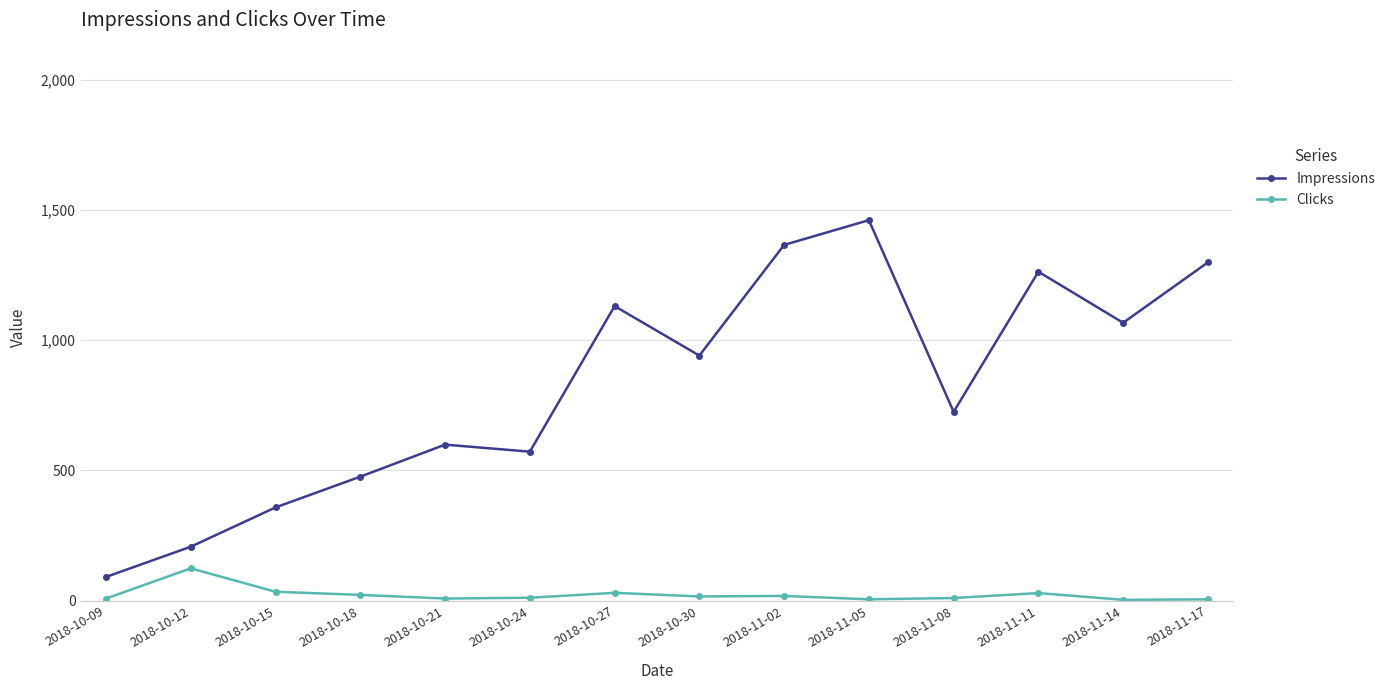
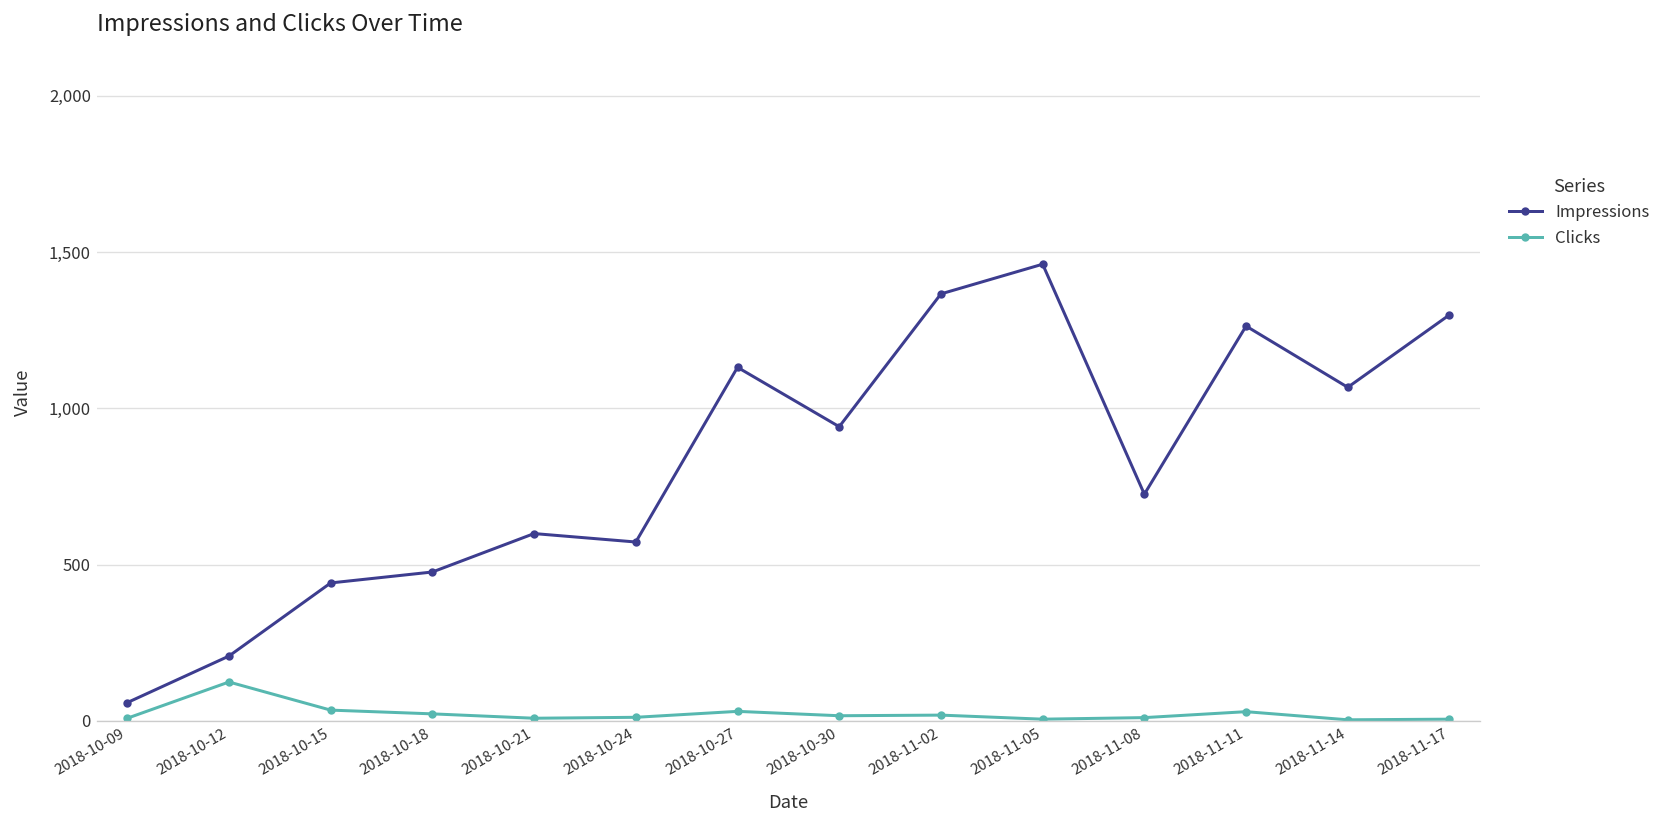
  {
    "Impressions": {
-     "2018-10-09": "90",
+     "2018-10-09": "60",
      "2018-10-12": "210",
-     "2018-10-15": "360",
+     "2018-10-15": "440",
      "2018-10-18": "480",
      "2018-10-21": "600",
      "2018-10-24": "570",
      "2018-10-27": "1,130",
      "2018-10-30": "940",
      "2018-11-02": "1,370",
      "2018-11-05": "1,460",
      "2018-11-08": "730",
      "2018-11-11": "1,260",
      "2018-11-14": "1,070",
      "2018-11-17": "1,300"
    },
    "Clicks": {
      "2018-10-09": "10",
      "2018-10-12": "120",
      "2018-10-15": "30",
      "2018-10-18": "20",
      "2018-10-21": "10",
      "2018-10-24": "10",
      "2018-10-27": "30",
      "2018-10-30": "20",
      "2018-11-02": "20",
      "2018-11-05": "10",
      "2018-11-08": "10",
      "2018-11-11": "30",
      "2018-11-14": "0",
      "2018-11-17": "10"
    }
  }
